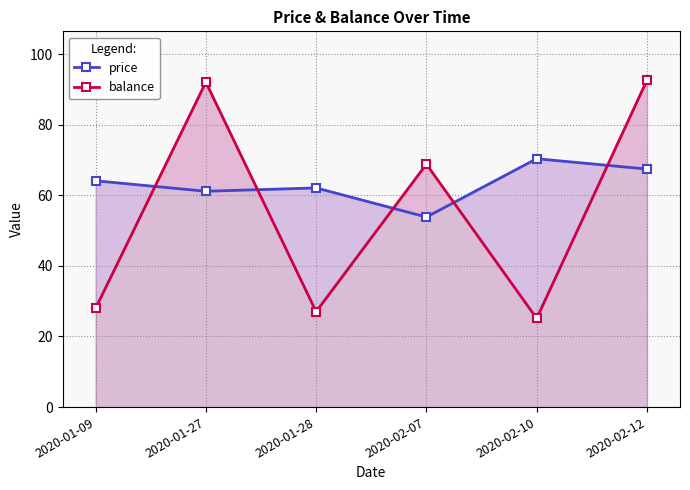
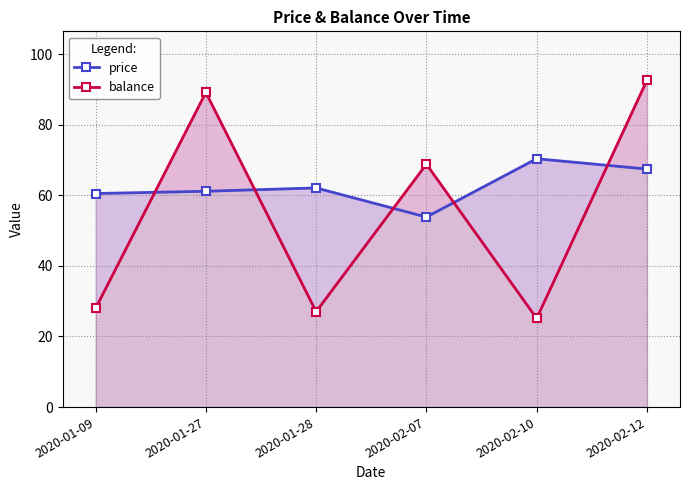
  {
    "price": {
-     "2020-01-09": 64,
+     "2020-01-09": 61,
      "2020-01-27": 61,
      "2020-02-07": 54,
      "2020-02-12": 67
    },
    "balance": {
      "2020-01-09": 28,
-     "2020-01-27": 92,
+     "2020-01-27": 89,
      "2020-01-28": 27,
      "2020-02-10": 25
    }
  }
